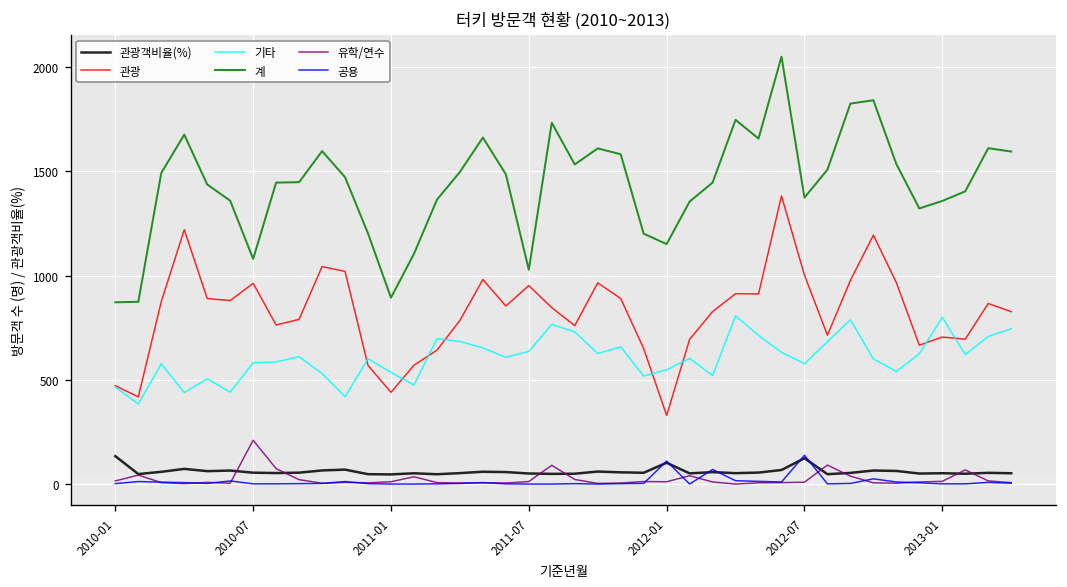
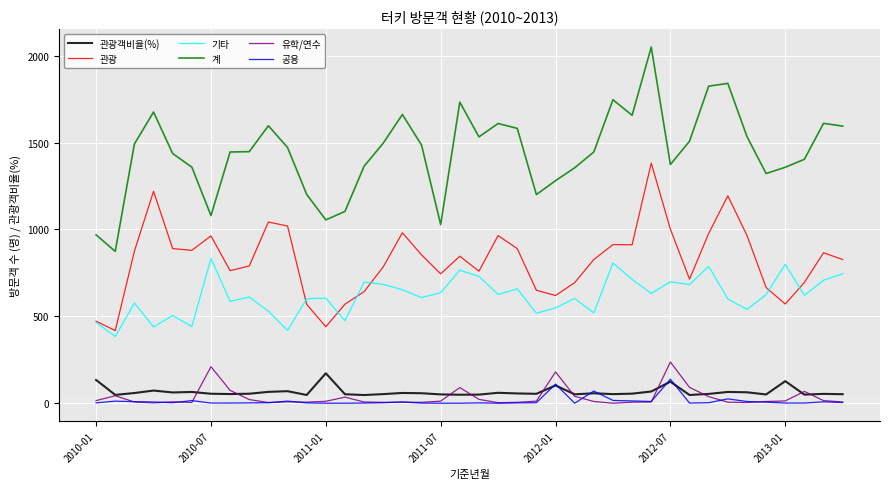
  {
    "관광객비율(%)": {
      "2010-01": 130,
      "2010-07": 50,
-     "2011-01": 50,
+     "2011-01": 170,
      "2011-07": 50,
-     "2013-01": 50
+     "2013-01": 130
    },
    "관광": {
      "2010-07": 960,
      "2011-01": 440,
-     "2011-07": 950,
-     "2012-01": 330,
+     "2011-07": 750,
+     "2012-01": 620,
      "2012-07": 1000,
-     "2013-01": 710
+     "2013-01": 570
    },
    "기타": {
-     "2010-07": 580,
-     "2011-01": 540,
+     "2010-07": 830,
+     "2011-01": 610,
      "2011-07": 640,
      "2012-01": 550,
-     "2012-07": 580,
+     "2012-07": 700,
      "2013-01": 800
    },
    "계": {
-     "2010-01": 870,
+     "2010-01": 970,
      "2010-07": 1080,
-     "2011-01": 890,
+     "2011-01": 1060,
      "2011-07": 1030,
-     "2012-01": 1150,
+     "2012-01": 1280,
      "2012-07": 1370,
      "2013-01": 1360
    },
    "유학/연수": {
      "2010-07": 210,
-     "2012-01": 10,
-     "2012-07": 10
+     "2012-01": 180,
+     "2012-07": 240
    },
    "공용": {
      "2010-07": 0
    }
  }
